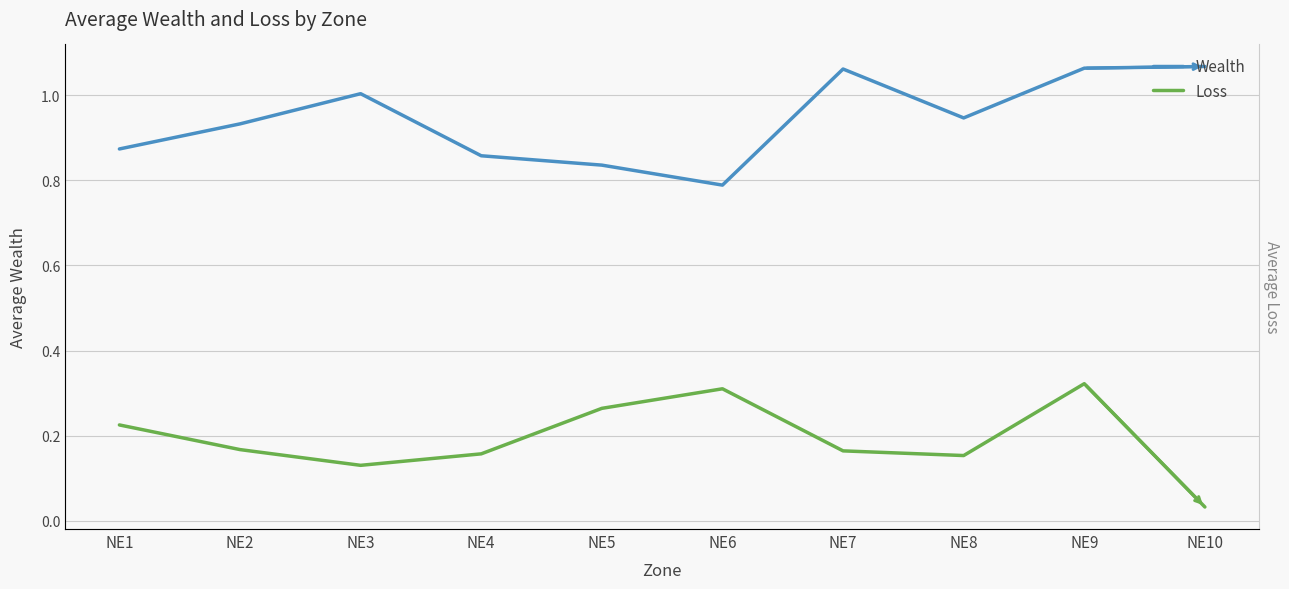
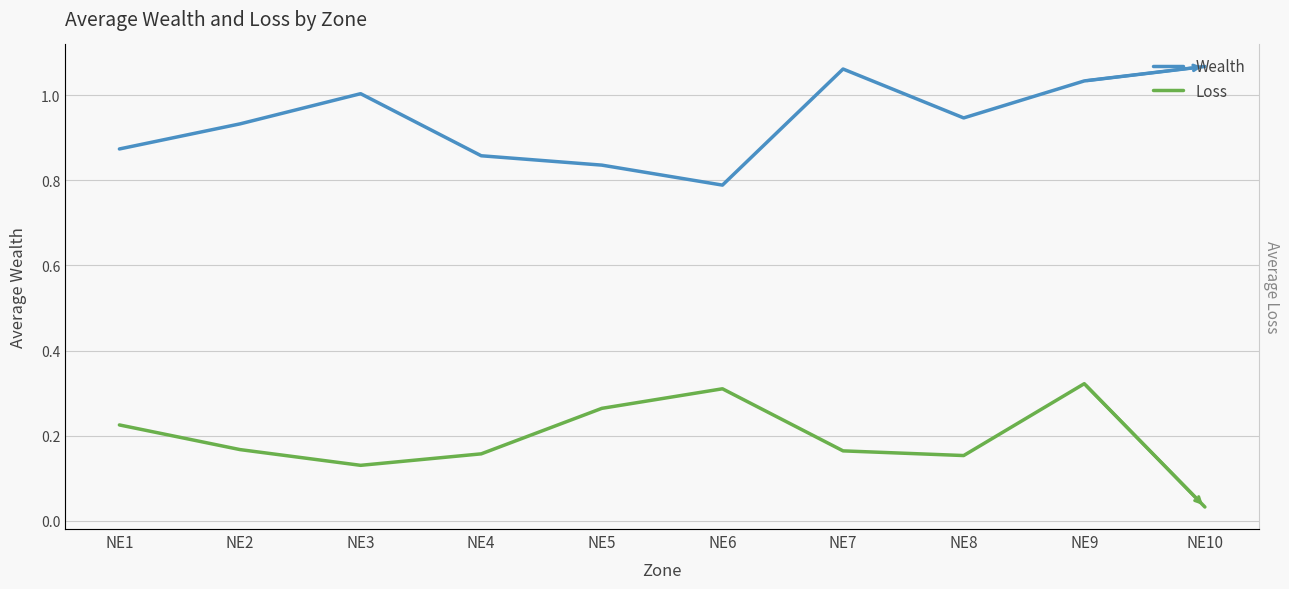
  {
    "Wealth": {
      "NE1": 0.87,
      "NE2": 0.93,
      "NE3": 1.00,
      "NE4": 0.86,
      "NE5": 0.84,
      "NE6": 0.79,
      "NE7": 1.06,
      "NE8": 0.95,
-     "NE9": 1.06,
+     "NE9": 1.03,
      "NE10": 1.07
    },
    "Loss": {
      "NE1": 0.23,
      "NE2": 0.17,
      "NE3": 0.13,
      "NE4": 0.16,
      "NE5": 0.26,
      "NE6": 0.31,
      "NE7": 0.16,
      "NE8": 0.15,
      "NE9": 0.32,
      "NE10": 0.03
    }
  }
